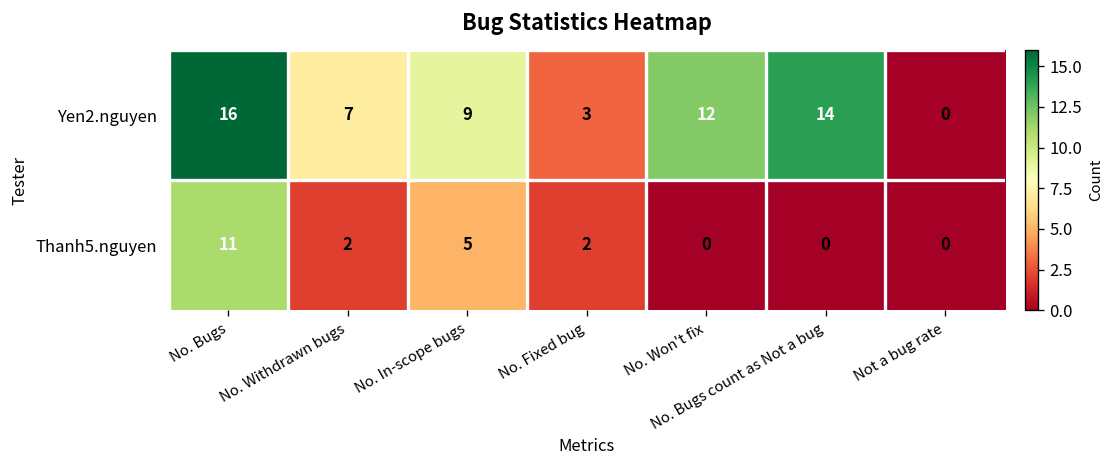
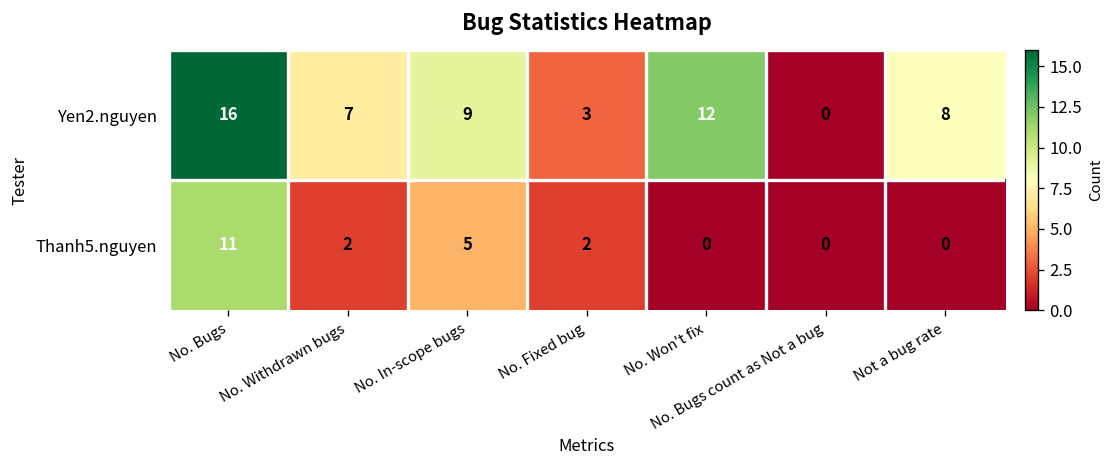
  {
    "Yen2.nguyen": {
      "No. Bugs": 16,
      "No. Withdrawn bugs": 7,
      "No. In-scope bugs": 9,
      "No. Fixed bug": 3,
      "No. Won't fix": 12,
-     "No. Bugs count as Not a bug": 14,
-     "Not a bug rate": 0
+     "No. Bugs count as Not a bug": 0,
+     "Not a bug rate": 8
    },
    "Thanh5.nguyen": {
      "No. Bugs": 11,
      "No. Withdrawn bugs": 2,
      "No. In-scope bugs": 5,
      "No. Fixed bug": 2,
      "No. Won't fix": 0,
      "No. Bugs count as Not a bug": 0,
      "Not a bug rate": 0
    }
  }
